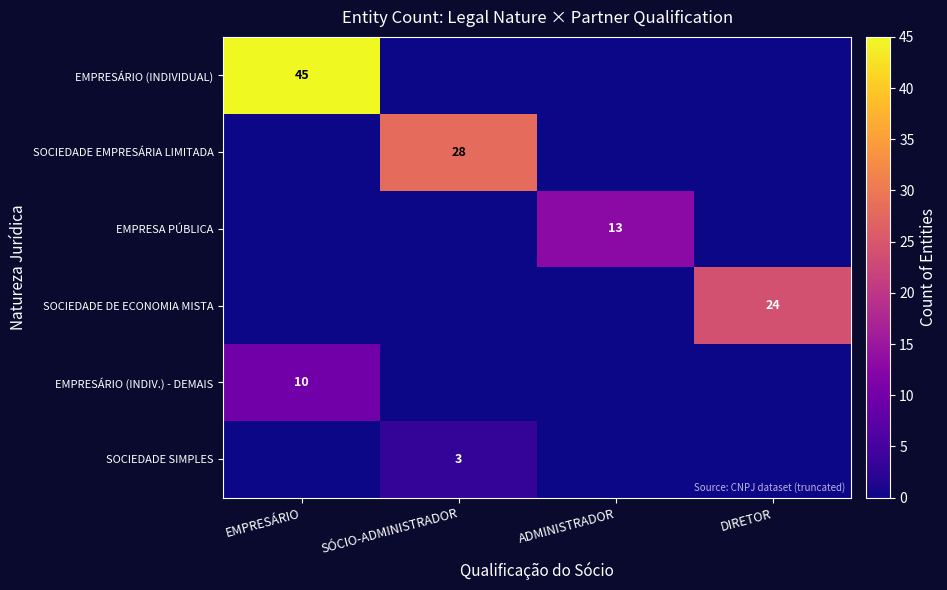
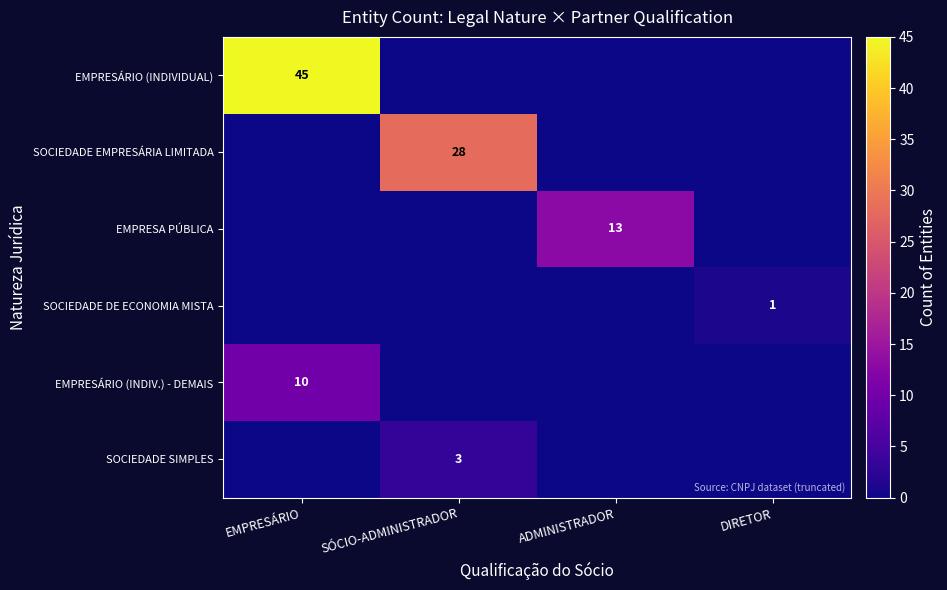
  {
    "EMPRESÁRIO (INDIVIDUAL)": {
      "EMPRESÁRIO": 45
    },
    "SOCIEDADE EMPRESÁRIA LIMITADA": {
      "SÓCIO-ADMINISTRADOR": 28
    },
    "EMPRESA PÚBLICA": {
      "ADMINISTRADOR": 13
    },
    "SOCIEDADE DE ECONOMIA MISTA": {
-     "DIRETOR": 24
+     "DIRETOR": 1
    },
    "EMPRESÁRIO (INDIV.) - DEMAIS": {
      "EMPRESÁRIO": 10
    },
    "SOCIEDADE SIMPLES": {
      "SÓCIO-ADMINISTRADOR": 3
    }
  }
